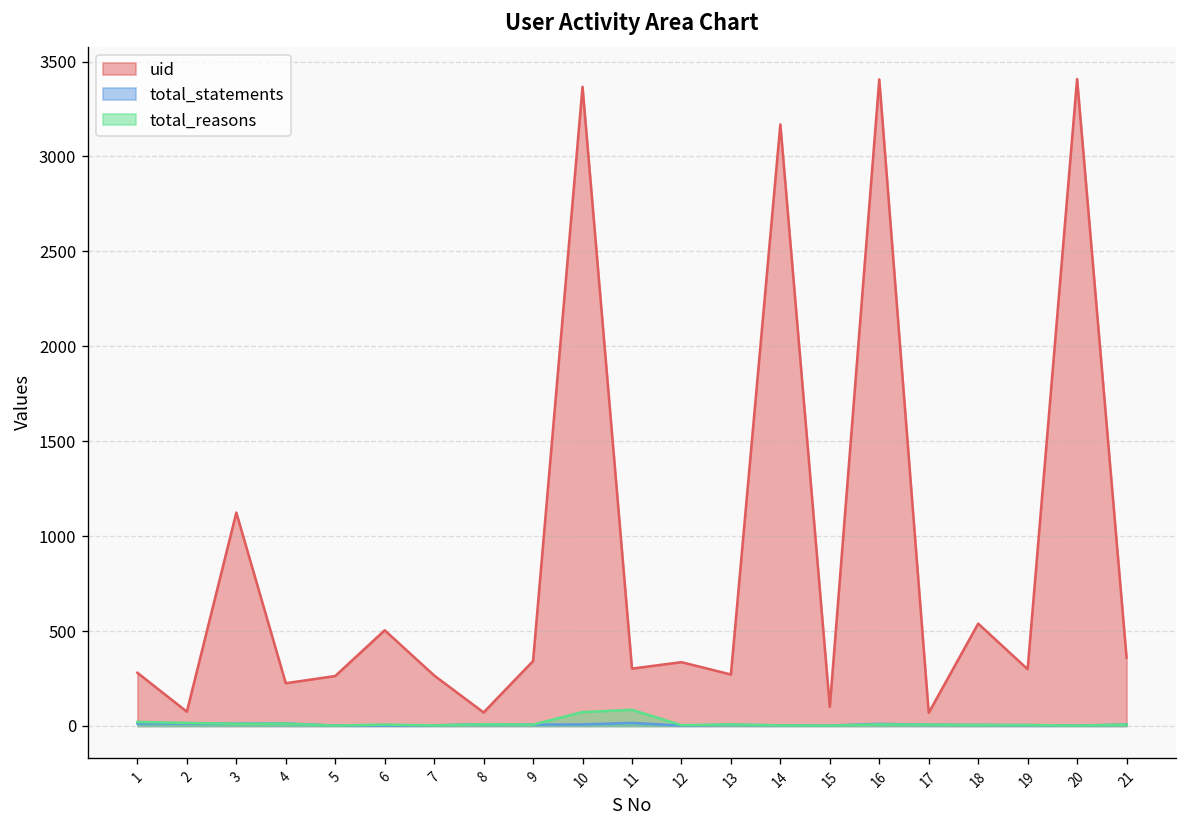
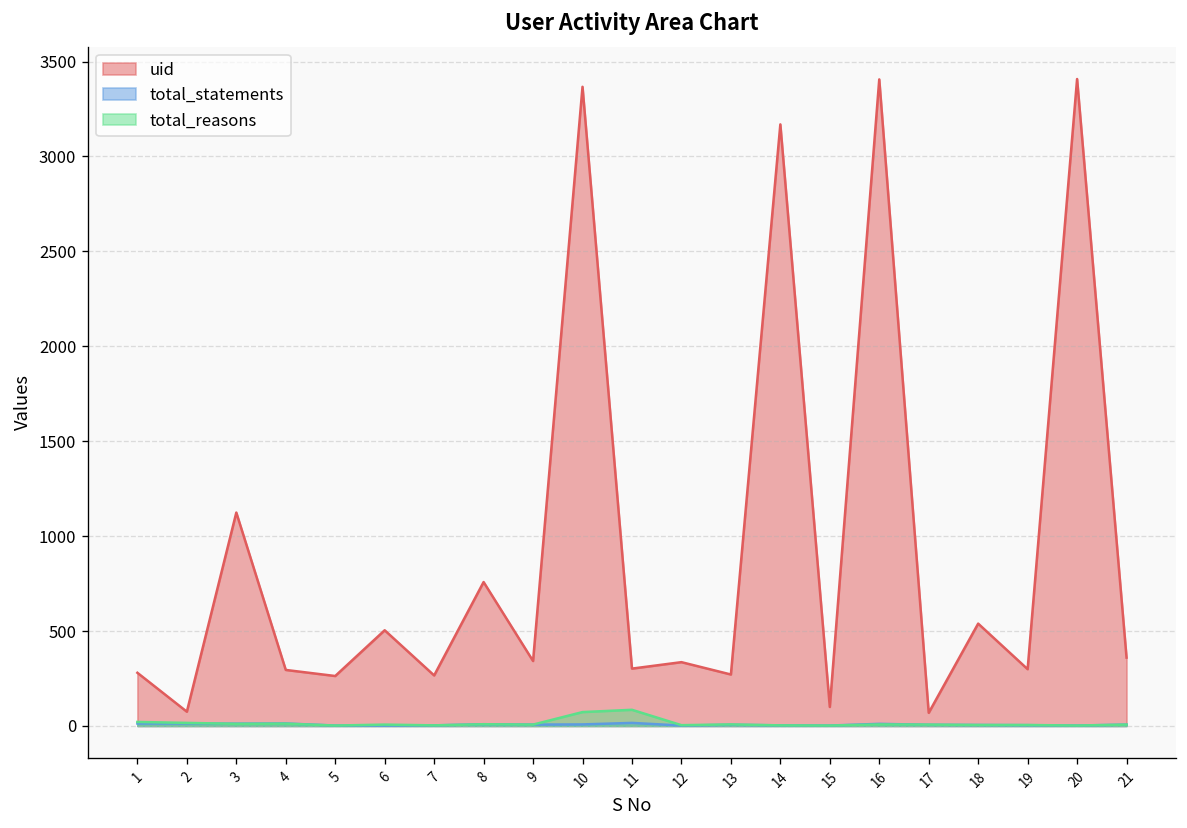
  {
    "uid": {
      "1": 280,
      "2": 80,
      "3": 1120,
-     "4": 230,
+     "4": 300,
      "5": 260,
      "6": 500,
      "7": 270,
-     "8": 70,
+     "8": 760,
      "9": 340,
      "10": 3370,
      "11": 300,
      "12": 340,
      "13": 270,
      "14": 3170,
      "15": 100,
      "16": 3410,
      "17": 70,
      "18": 540,
      "19": 300,
      "20": 3410,
      "21": 360
    },
    "total_statements": {
      "10": 10,
      "11": 20
    },
    "total_reasons": {
      "10": 70,
      "11": 90
    }
  }
